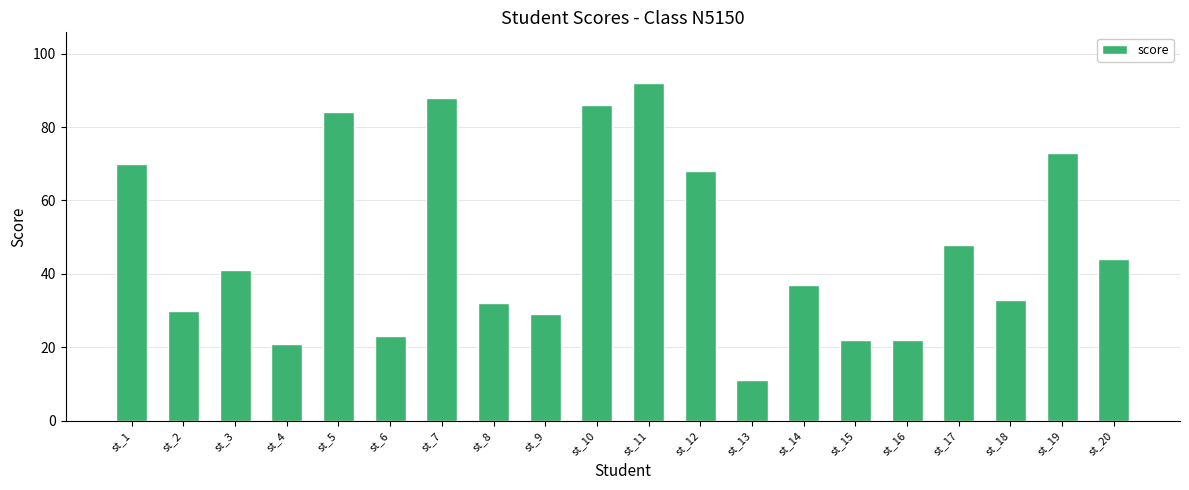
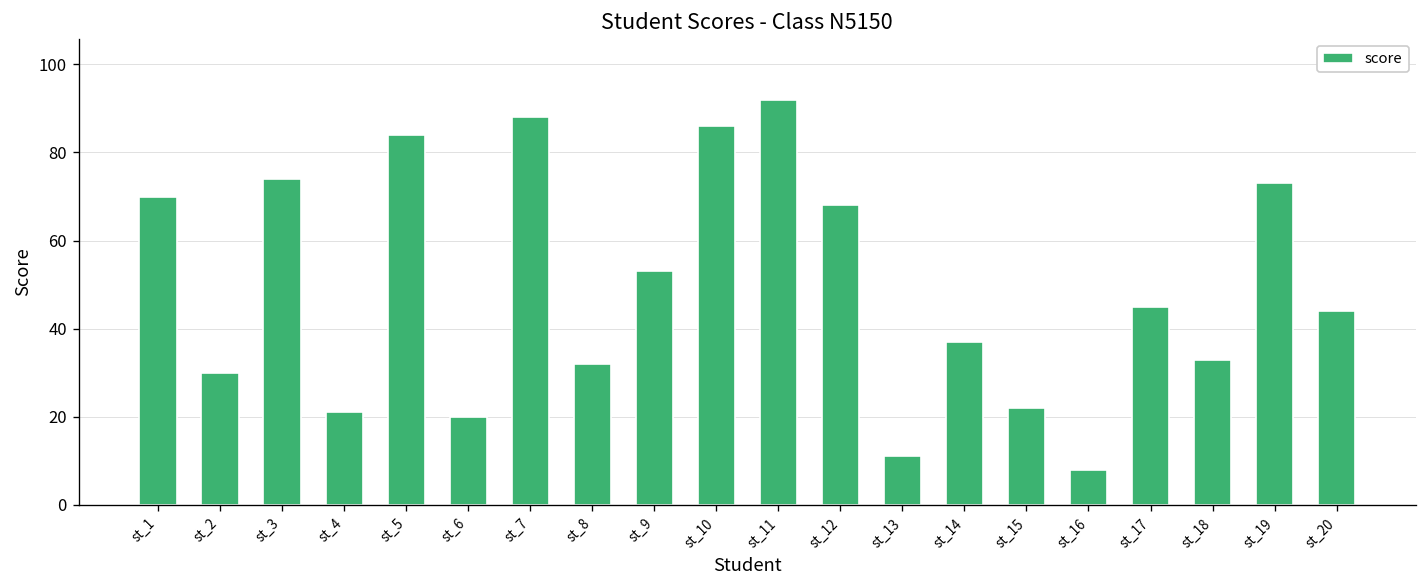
  {
    "st_1": 70,
    "st_2": 30,
-   "st_3": 41,
+   "st_3": 74,
    "st_4": 21,
    "st_5": 84,
-   "st_6": 23,
+   "st_6": 20,
    "st_7": 88,
    "st_8": 32,
-   "st_9": 29,
+   "st_9": 53,
    "st_10": 86,
    "st_11": 92,
    "st_12": 68,
    "st_13": 11,
    "st_14": 37,
    "st_15": 22,
-   "st_16": 22,
-   "st_17": 48,
+   "st_16": 8,
+   "st_17": 45,
    "st_18": 33,
    "st_19": 73,
    "st_20": 44
  }
